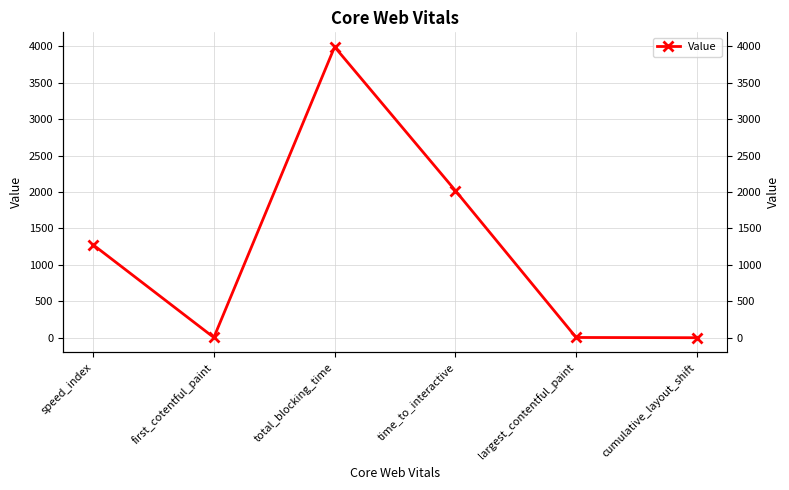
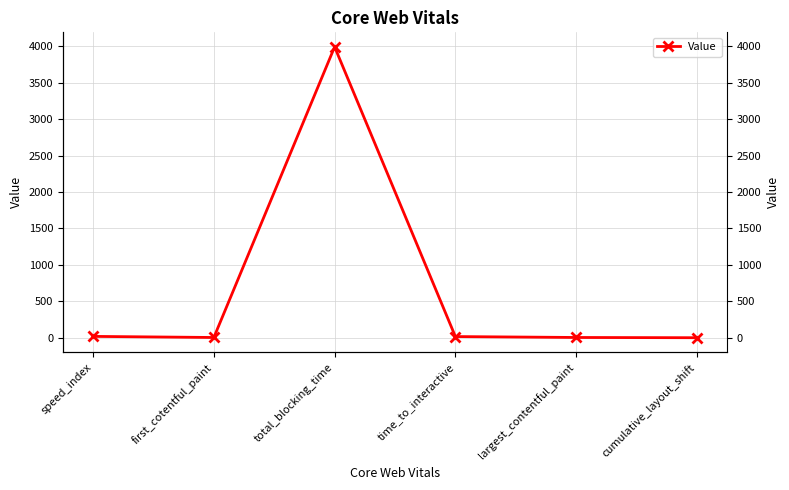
  {
-   "speed_index": 1300,
+   "speed_index": 0,
    "first_cotentful_paint": 0,
    "total_blocking_time": 4000,
-   "time_to_interactive": 2000,
+   "time_to_interactive": 0,
    "largest_contentful_paint": 0,
    "cumulative_layout_shift": 0
  }
